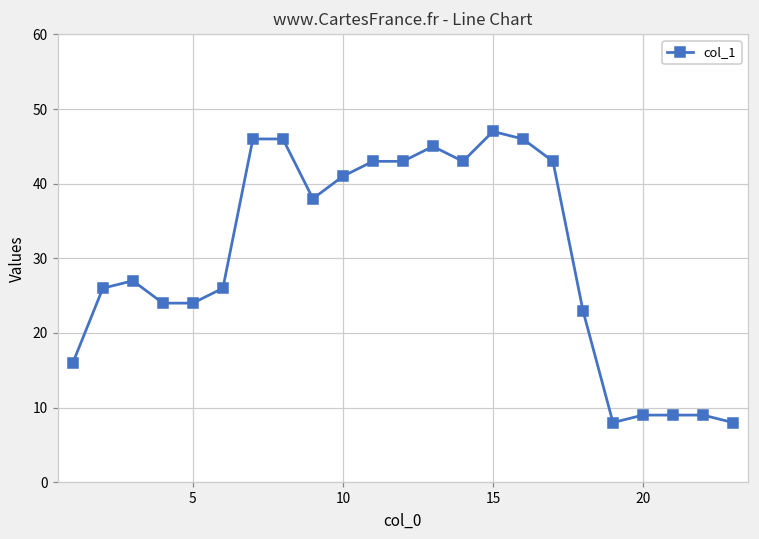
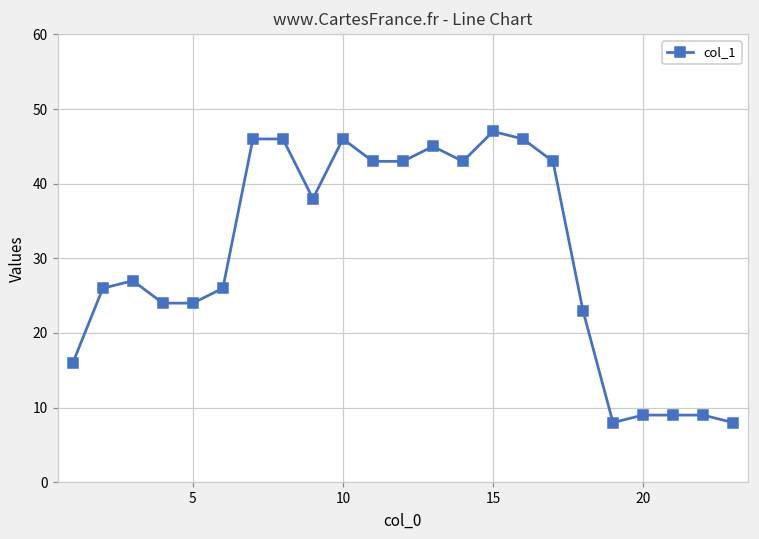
  {
    "5": 24,
-   "10": 41,
+   "10": 46,
    "15": 47,
    "20": 9
  }
